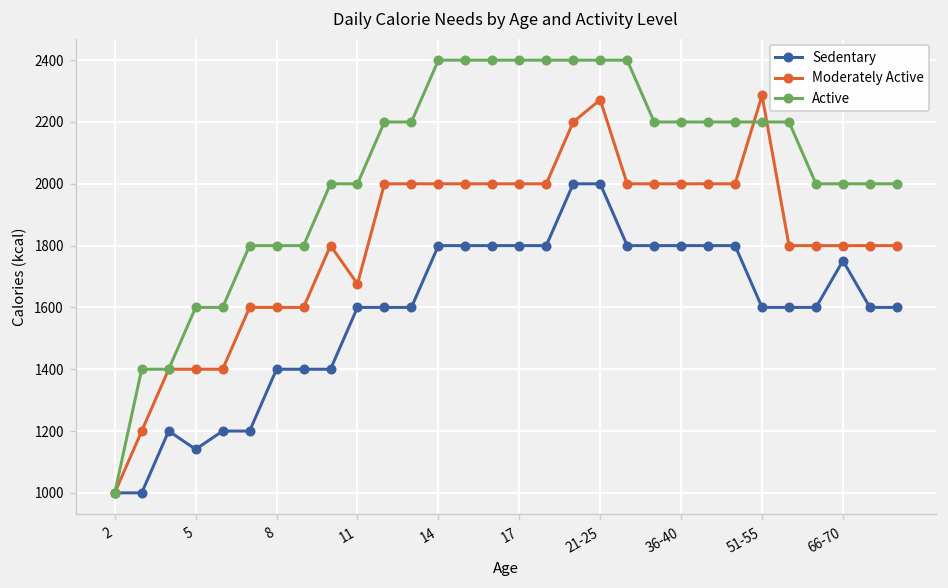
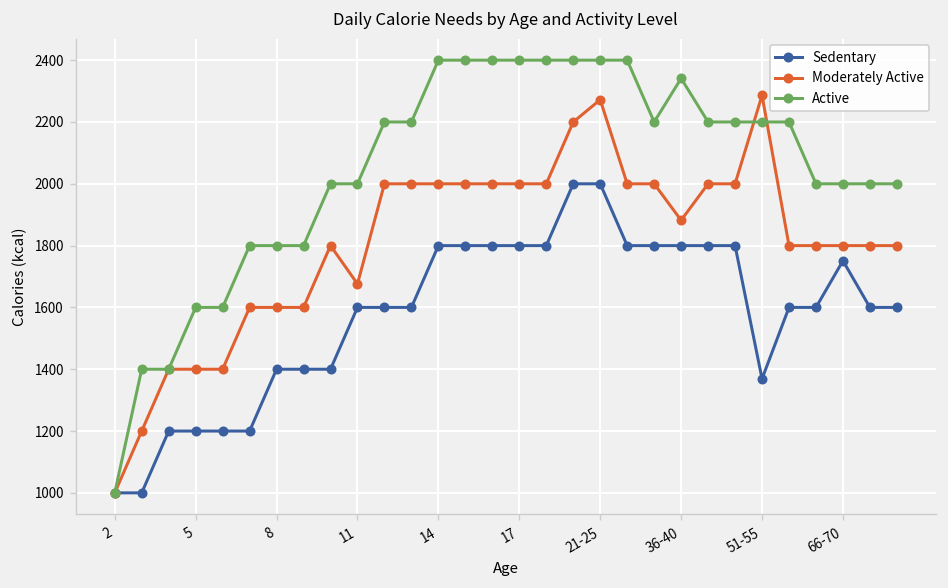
  {
    "Sedentary": {
-     "5": 1140,
+     "5": 1200,
      "8": 1400,
      "11": 1600,
      "14": 1800,
      "17": 1800,
      "21-25": 2000,
      "36-40": 1800,
-     "51-55": 1600,
+     "51-55": 1370,
      "66-70": 1750
    },
    "Moderately Active": {
      "5": 1400,
      "8": 1600,
      "11": 1680,
      "14": 2000,
      "17": 2000,
      "21-25": 2270,
-     "36-40": 2000,
+     "36-40": 1880,
      "51-55": 2290,
      "66-70": 1800
    },
    "Active": {
      "5": 1600,
      "8": 1800,
      "11": 2000,
      "14": 2400,
      "17": 2400,
      "21-25": 2400,
-     "36-40": 2200,
+     "36-40": 2340,
      "51-55": 2200,
      "66-70": 2000
    }
  }
